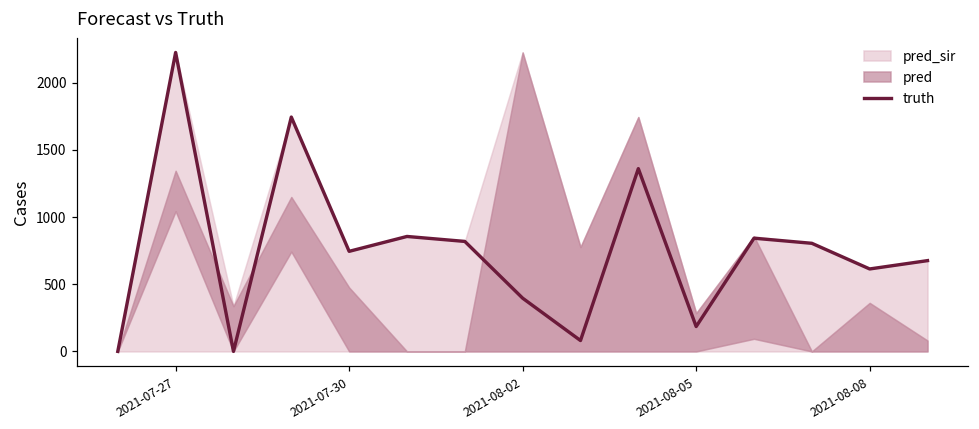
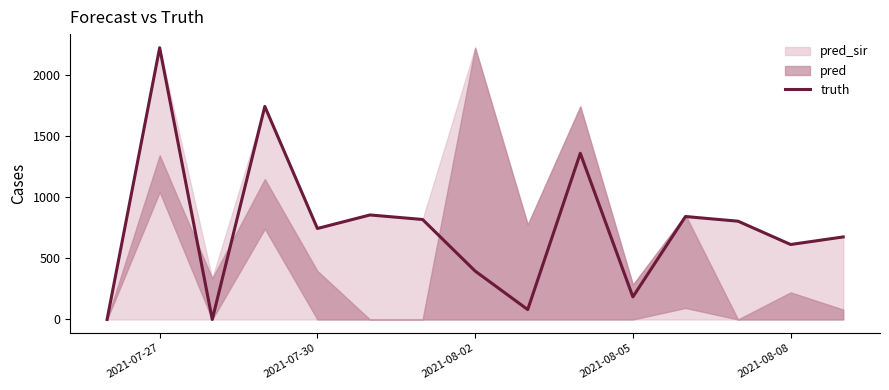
  {
    "truth": {
      "2021-08-02": 400,
      "2021-08-05": 190
    },
    "pred": {
-     "2021-07-30": 480,
-     "2021-08-08": 360
+     "2021-07-30": 400,
+     "2021-08-08": 220
    }
  }
